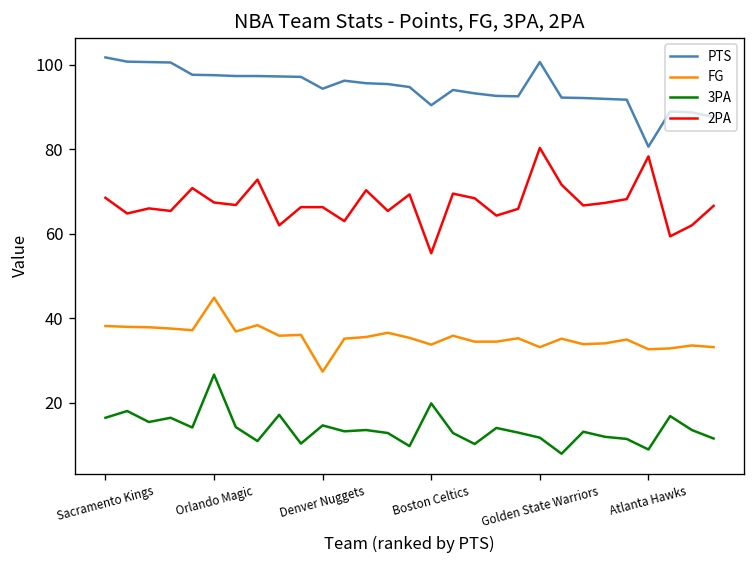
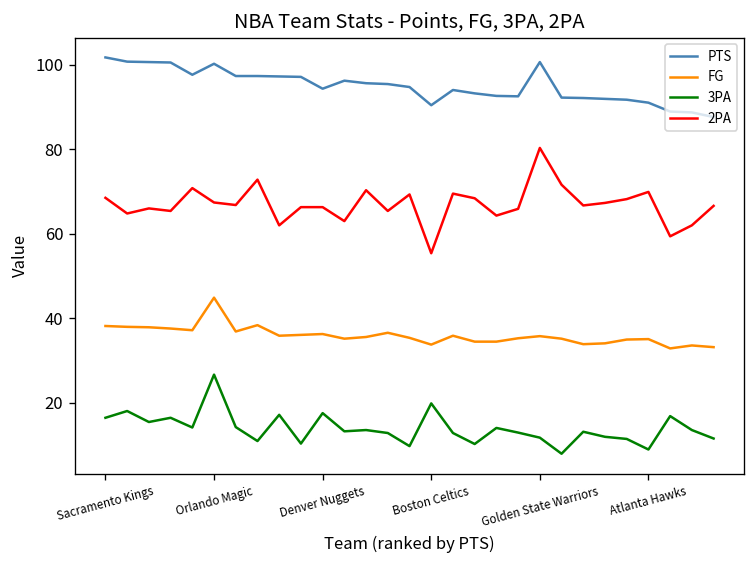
  {
    "PTS": {
      "Sacramento Kings": 102,
-     "Orlando Magic": 98,
+     "Orlando Magic": 100,
      "Denver Nuggets": 94,
      "Boston Celtics": 90,
      "Golden State Warriors": 101,
-     "Atlanta Hawks": 81
+     "Atlanta Hawks": 91
    },
    "FG": {
      "Sacramento Kings": 38,
      "Orlando Magic": 45,
-     "Denver Nuggets": 27,
+     "Denver Nuggets": 36,
      "Boston Celtics": 34,
-     "Golden State Warriors": 33,
-     "Atlanta Hawks": 33
+     "Golden State Warriors": 36,
+     "Atlanta Hawks": 35
    },
    "3PA": {
      "Sacramento Kings": 17,
      "Orlando Magic": 27,
-     "Denver Nuggets": 15,
+     "Denver Nuggets": 18,
      "Boston Celtics": 20,
      "Golden State Warriors": 12,
      "Atlanta Hawks": 9
    },
    "2PA": {
      "Sacramento Kings": 69,
      "Orlando Magic": 67,
      "Denver Nuggets": 66,
      "Boston Celtics": 55,
      "Golden State Warriors": 80,
-     "Atlanta Hawks": 78
+     "Atlanta Hawks": 70
    }
  }
